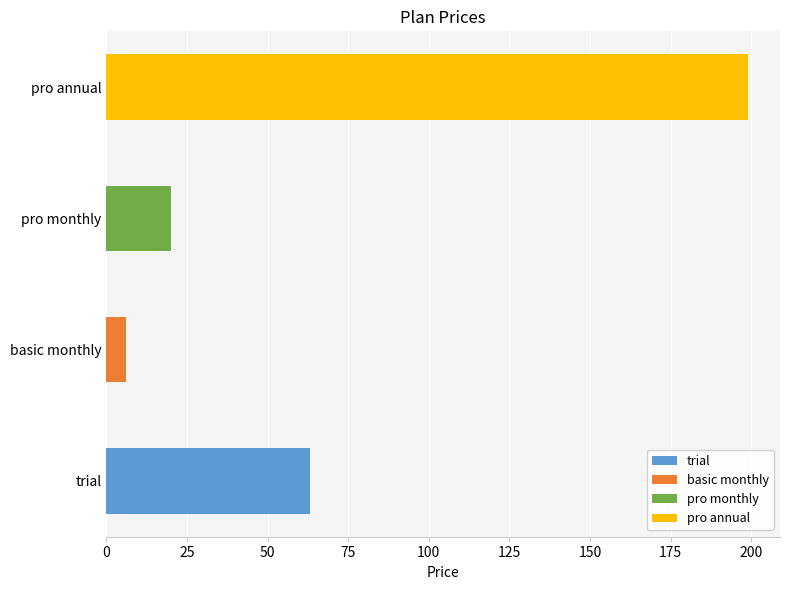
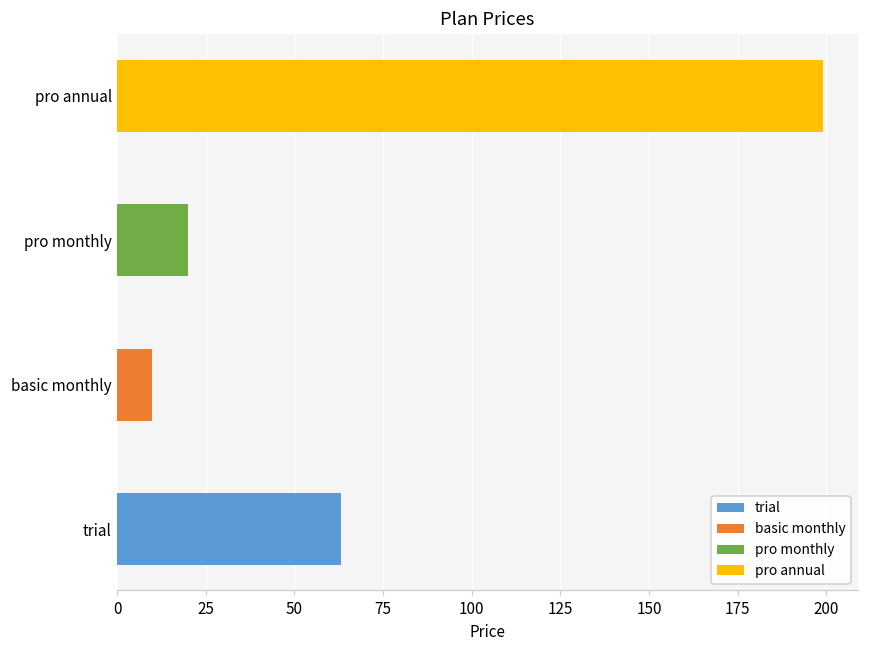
  {
    "pro annual": 199,
    "pro monthly": 20,
-   "basic monthly": 6,
+   "basic monthly": 10,
    "trial": 63
  }
